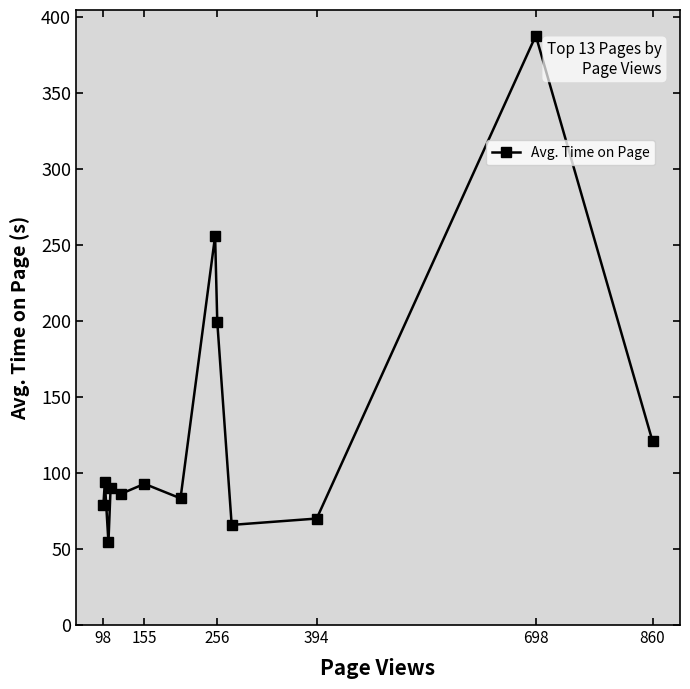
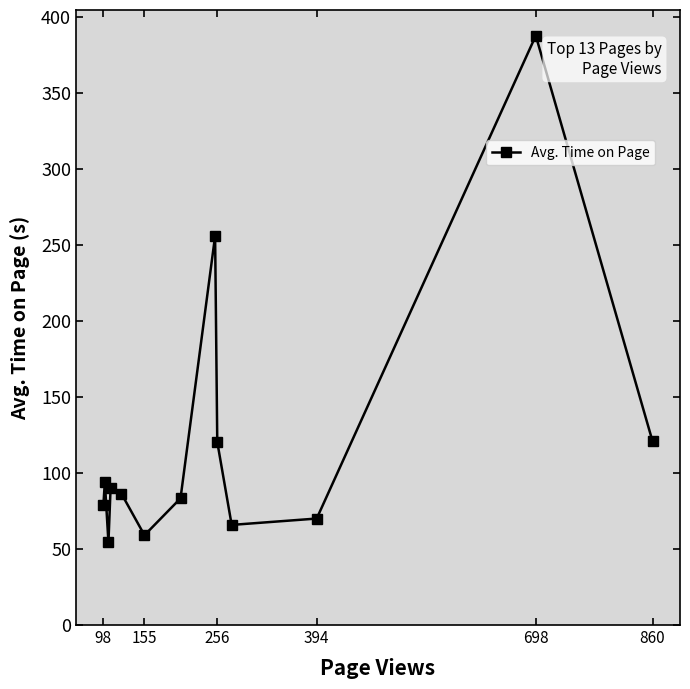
  {
    "98": 79,
-   "155": 93,
-   "256": 199,
+   "155": 59,
+   "256": 120,
    "394": 70,
    "860": 121
  }
